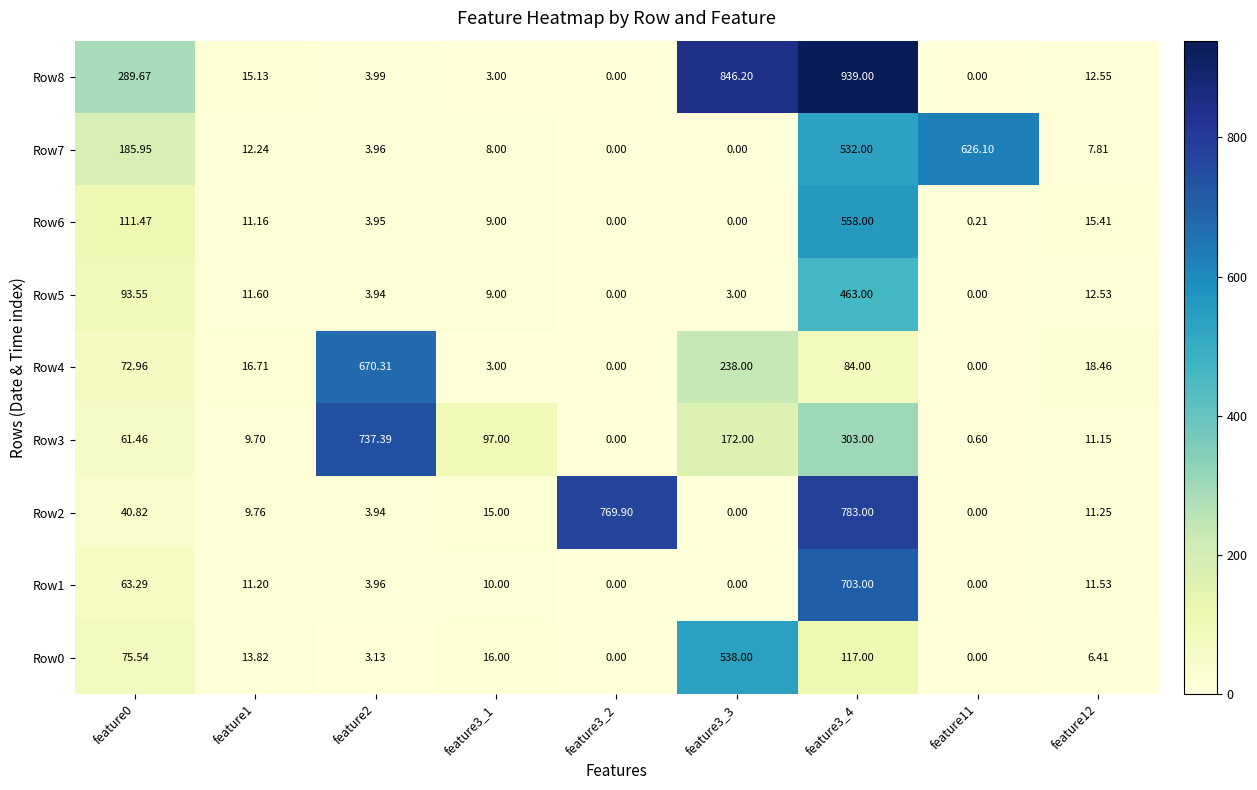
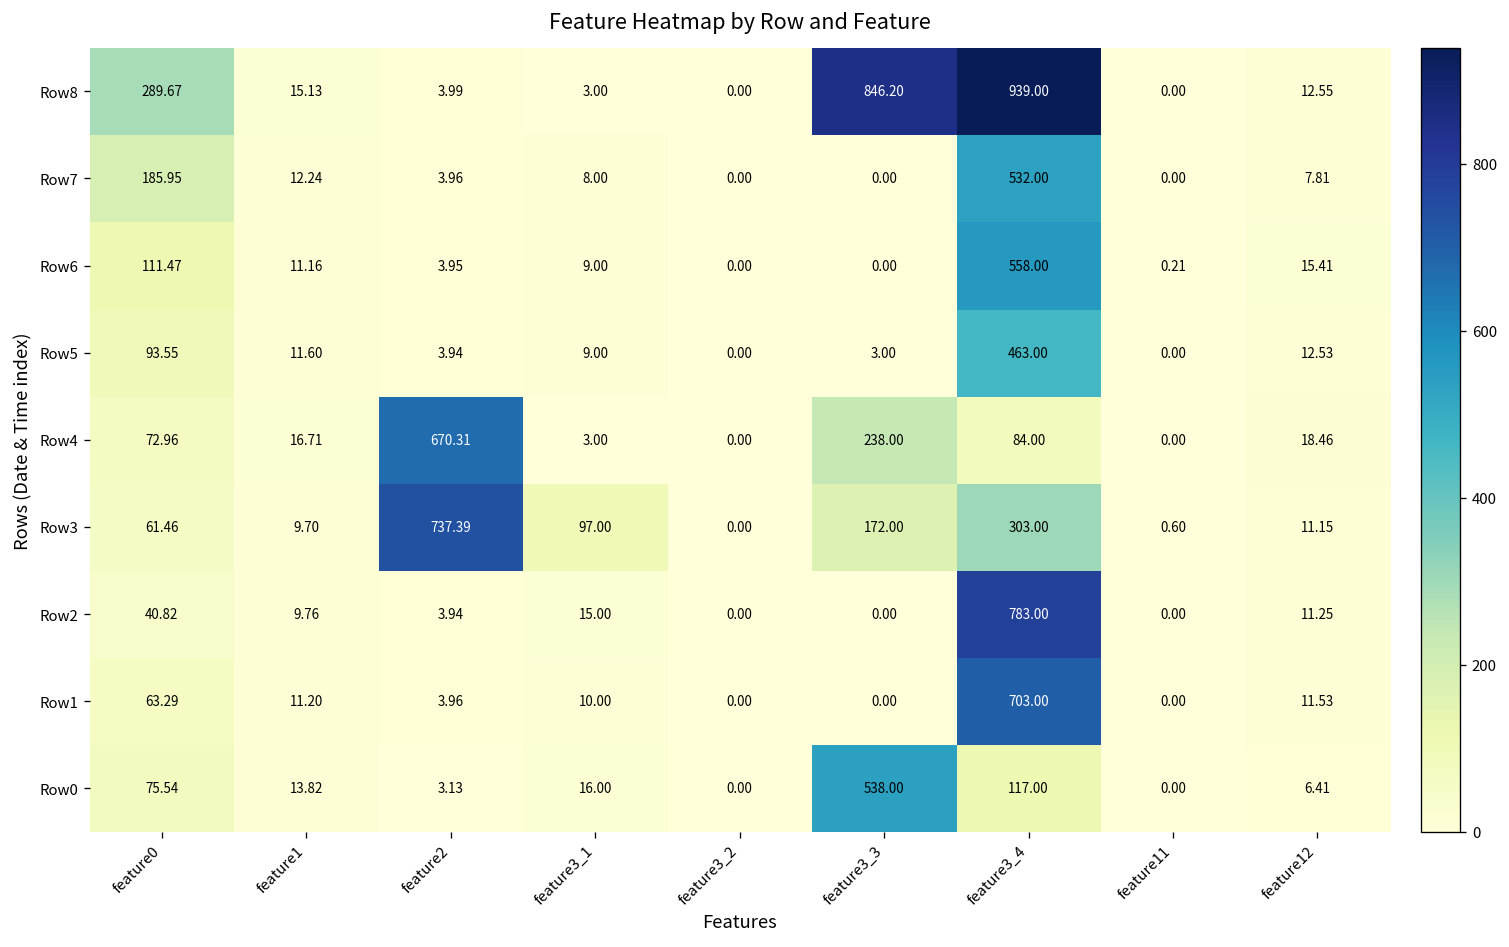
  {
    "Row8": {
      "feature0": 289.67,
      "feature1": 15.13,
      "feature2": 3.99,
      "feature3_1": 3.00,
      "feature3_2": 0.00,
      "feature3_3": 846.20,
      "feature3_4": 939.00,
      "feature11": 0.00,
      "feature12": 12.55
    },
    "Row7": {
      "feature0": 185.95,
      "feature1": 12.24,
      "feature2": 3.96,
      "feature3_1": 8.00,
      "feature3_2": 0.00,
      "feature3_3": 0.00,
      "feature3_4": 532.00,
-     "feature11": 626.10,
+     "feature11": 0.00,
      "feature12": 7.81
    },
    "Row6": {
      "feature0": 111.47,
      "feature1": 11.16,
      "feature2": 3.95,
      "feature3_1": 9.00,
      "feature3_2": 0.00,
      "feature3_3": 0.00,
      "feature3_4": 558.00,
      "feature11": 0.21,
      "feature12": 15.41
    },
    "Row5": {
      "feature0": 93.55,
      "feature1": 11.60,
      "feature2": 3.94,
      "feature3_1": 9.00,
      "feature3_2": 0.00,
      "feature3_3": 3.00,
      "feature3_4": 463.00,
      "feature11": 0.00,
      "feature12": 12.53
    },
    "Row4": {
      "feature0": 72.96,
      "feature1": 16.71,
      "feature2": 670.31,
      "feature3_1": 3.00,
      "feature3_2": 0.00,
      "feature3_3": 238.00,
      "feature3_4": 84.00,
      "feature11": 0.00,
      "feature12": 18.46
    },
    "Row3": {
      "feature0": 61.46,
      "feature1": 9.70,
      "feature2": 737.39,
      "feature3_1": 97.00,
      "feature3_2": 0.00,
      "feature3_3": 172.00,
      "feature3_4": 303.00,
      "feature11": 0.60,
      "feature12": 11.15
    },
    "Row2": {
      "feature0": 40.82,
      "feature1": 9.76,
      "feature2": 3.94,
      "feature3_1": 15.00,
-     "feature3_2": 769.90,
+     "feature3_2": 0.00,
      "feature3_3": 0.00,
      "feature3_4": 783.00,
      "feature11": 0.00,
      "feature12": 11.25
    },
    "Row1": {
      "feature0": 63.29,
      "feature1": 11.20,
      "feature2": 3.96,
      "feature3_1": 10.00,
      "feature3_2": 0.00,
      "feature3_3": 0.00,
      "feature3_4": 703.00,
      "feature11": 0.00,
      "feature12": 11.53
    },
    "Row0": {
      "feature0": 75.54,
      "feature1": 13.82,
      "feature2": 3.13,
      "feature3_1": 16.00,
      "feature3_2": 0.00,
      "feature3_3": 538.00,
      "feature3_4": 117.00,
      "feature11": 0.00,
      "feature12": 6.41
    }
  }
